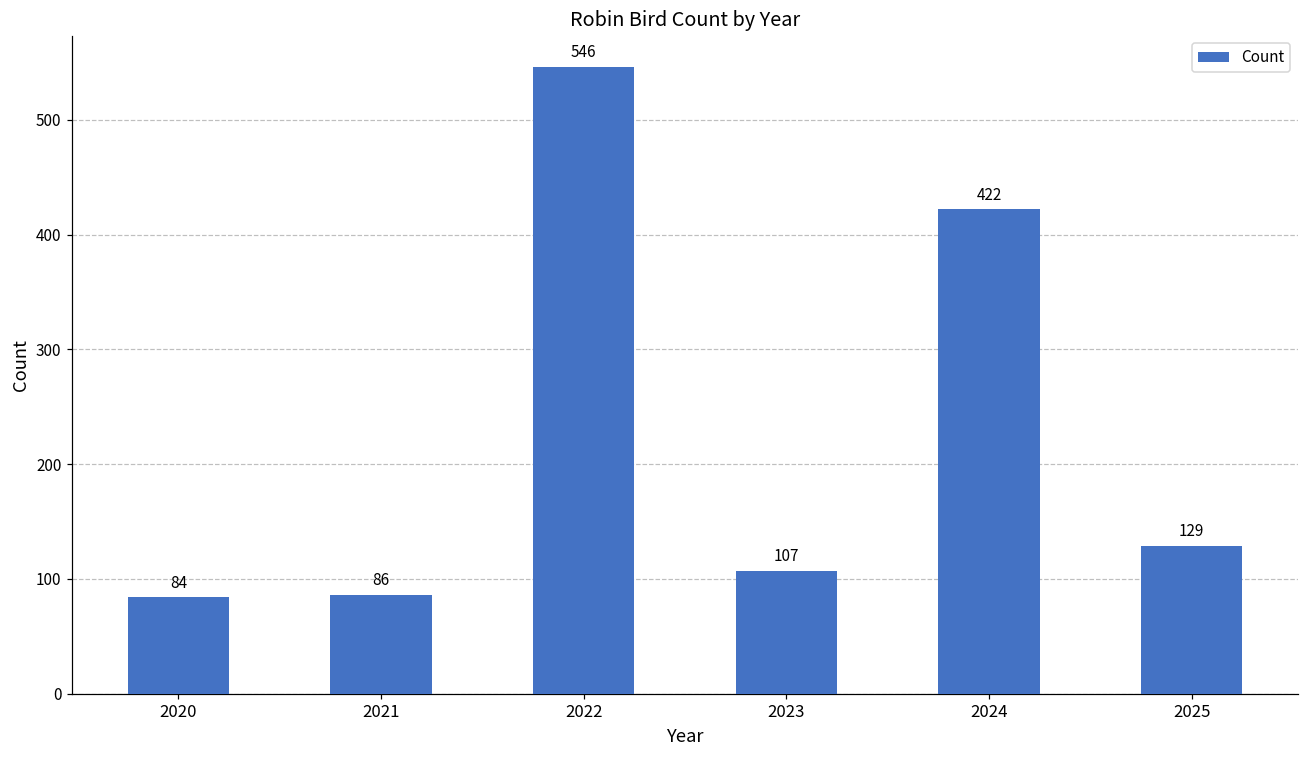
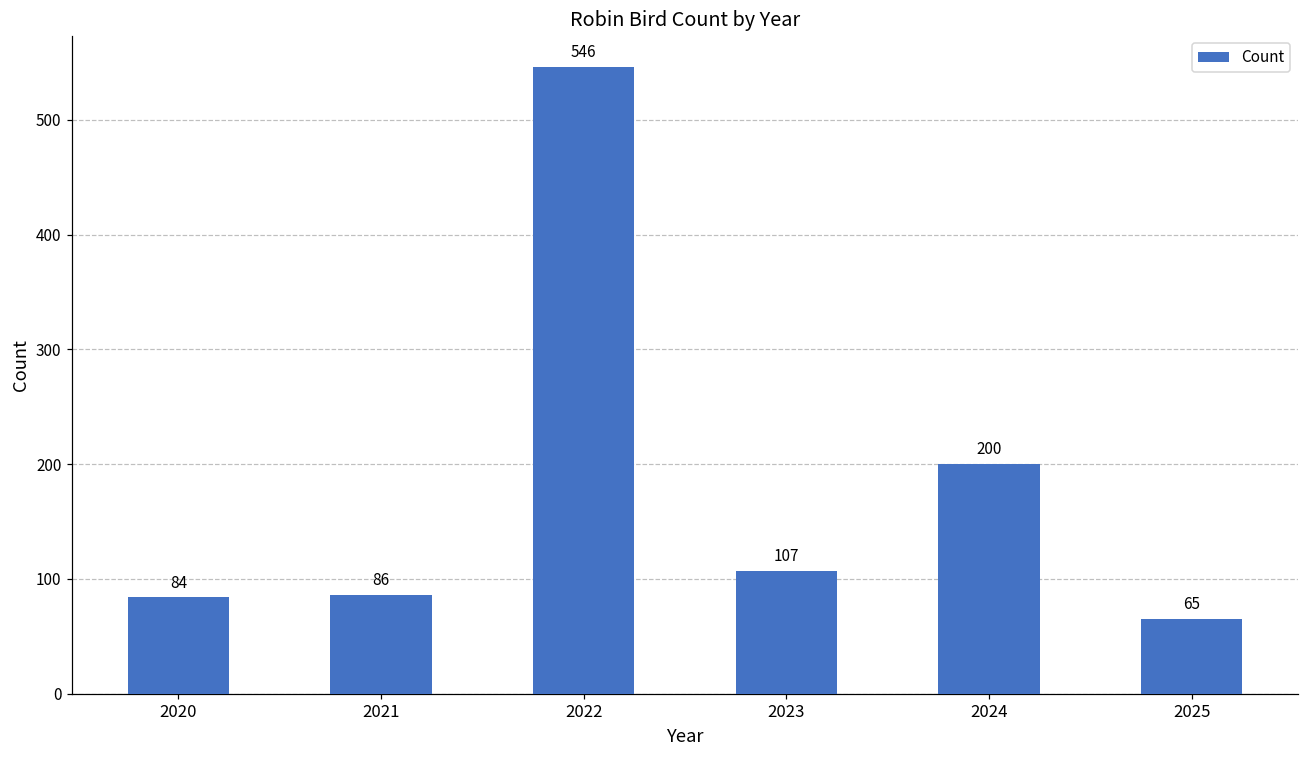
  {
    "2020": 84,
    "2021": 86,
    "2022": 546,
    "2023": 107,
-   "2024": 422,
-   "2025": 129
+   "2024": 200,
+   "2025": 65
  }
